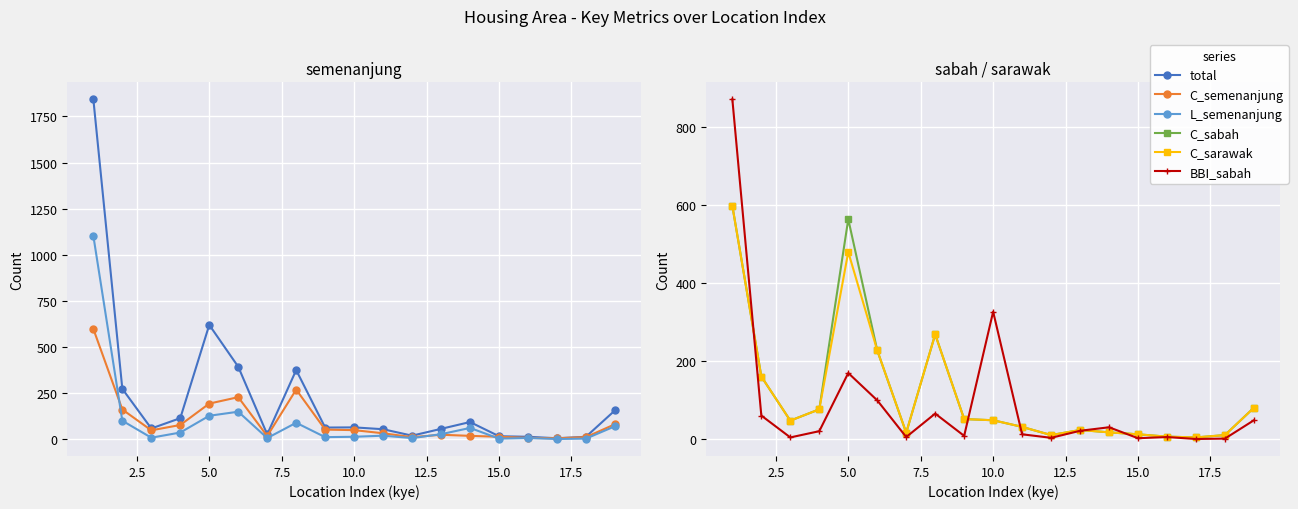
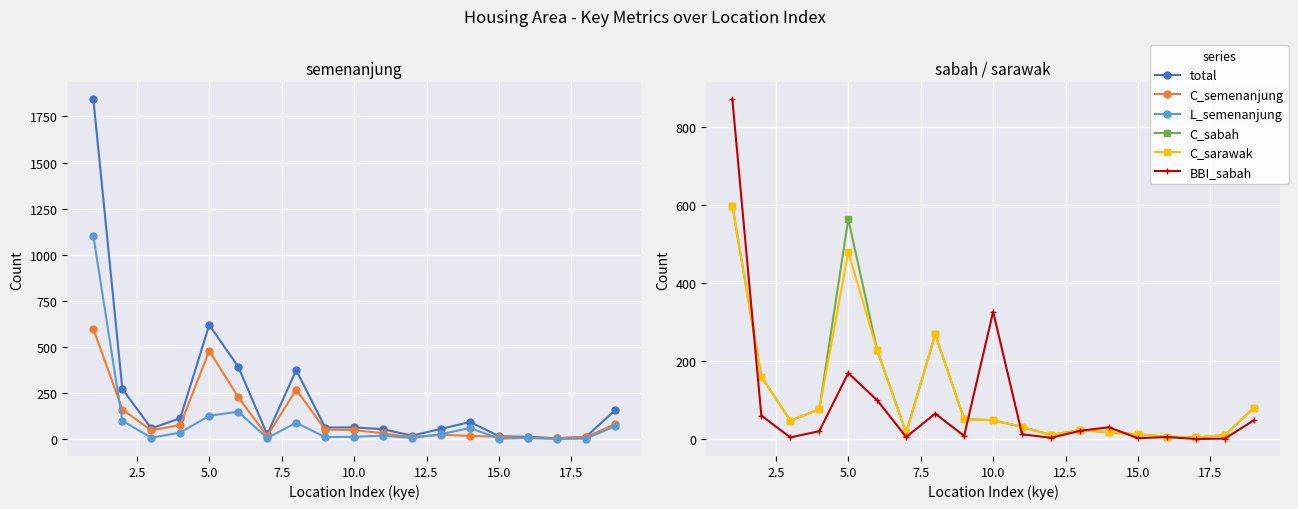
  {
    "semenanjung": {
      "C_semenanjung": {
-       "5.0": 190,
+       "5.0": 480,
        "10.0": 50
      }
    },
    "sabah / sarawak": {
      "C_sabah": {
        "5.0": 560
      },
      "C_sarawak": {
        "5.0": 480
      },
      "BBI_sabah": {
        "5.0": 170,
        "10.0": 330,
        "15.0": 0
      }
    }
  }
